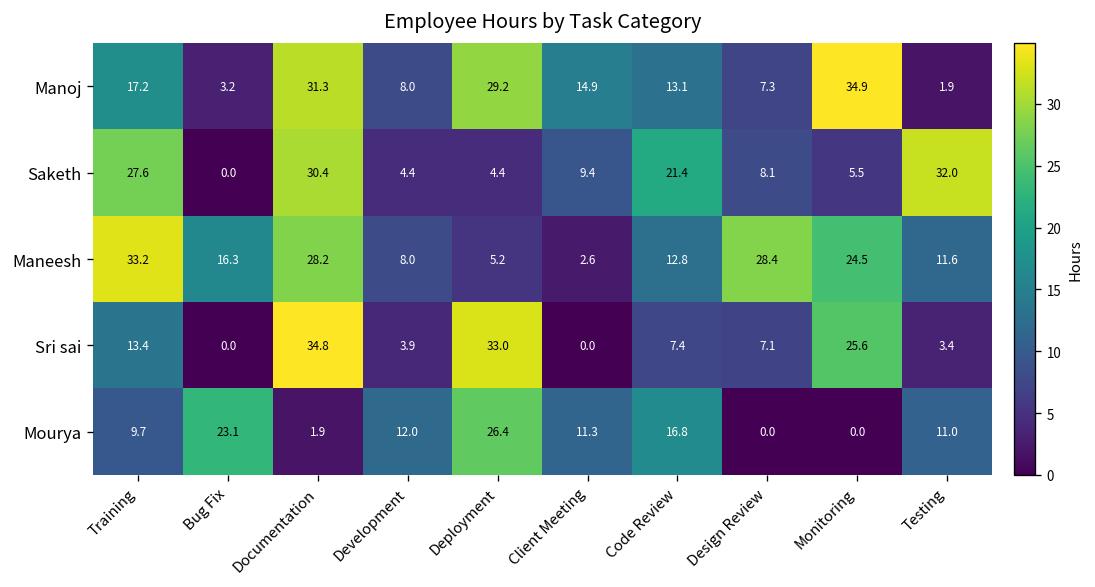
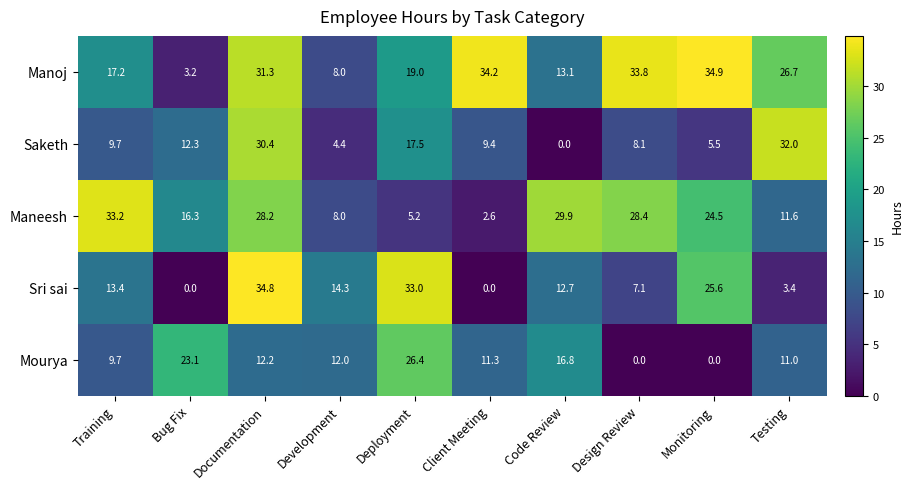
  {
    "Manoj": {
      "Training": 17.2,
      "Bug Fix": 3.2,
      "Documentation": 31.3,
      "Development": 8.0,
-     "Deployment": 29.2,
-     "Client Meeting": 14.9,
+     "Deployment": 19.0,
+     "Client Meeting": 34.2,
      "Code Review": 13.1,
-     "Design Review": 7.3,
+     "Design Review": 33.8,
      "Monitoring": 34.9,
-     "Testing": 1.9
+     "Testing": 26.7
    },
    "Saketh": {
-     "Training": 27.6,
-     "Bug Fix": 0.0,
+     "Training": 9.7,
+     "Bug Fix": 12.3,
      "Documentation": 30.4,
      "Development": 4.4,
-     "Deployment": 4.4,
+     "Deployment": 17.5,
      "Client Meeting": 9.4,
-     "Code Review": 21.4,
+     "Code Review": 0.0,
      "Design Review": 8.1,
      "Monitoring": 5.5,
      "Testing": 32.0
    },
    "Maneesh": {
      "Training": 33.2,
      "Bug Fix": 16.3,
      "Documentation": 28.2,
      "Development": 8.0,
      "Deployment": 5.2,
      "Client Meeting": 2.6,
-     "Code Review": 12.8,
+     "Code Review": 29.9,
      "Design Review": 28.4,
      "Monitoring": 24.5,
      "Testing": 11.6
    },
    "Sri sai": {
      "Training": 13.4,
      "Bug Fix": 0.0,
      "Documentation": 34.8,
-     "Development": 3.9,
+     "Development": 14.3,
      "Deployment": 33.0,
      "Client Meeting": 0.0,
-     "Code Review": 7.4,
+     "Code Review": 12.7,
      "Design Review": 7.1,
      "Monitoring": 25.6,
      "Testing": 3.4
    },
    "Mourya": {
      "Training": 9.7,
      "Bug Fix": 23.1,
-     "Documentation": 1.9,
+     "Documentation": 12.2,
      "Development": 12.0,
      "Deployment": 26.4,
      "Client Meeting": 11.3,
      "Code Review": 16.8,
      "Design Review": 0.0,
      "Monitoring": 0.0,
      "Testing": 11.0
    }
  }
